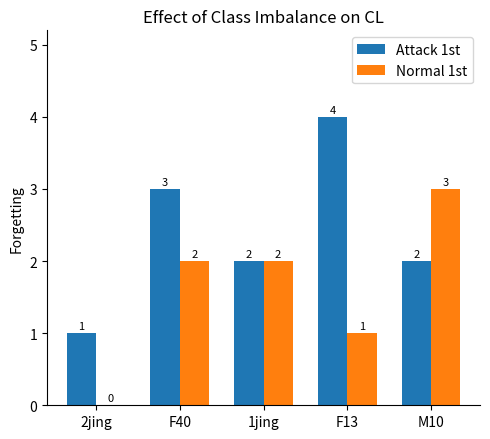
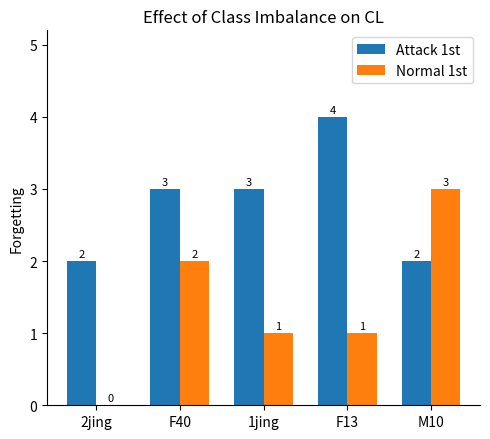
  {
    "Attack 1st": {
-     "2jing": 1,
+     "2jing": 2,
      "F40": 3,
-     "1jing": 2,
+     "1jing": 3,
      "F13": 4,
      "M10": 2
    },
    "Normal 1st": {
      "2jing": 0,
      "F40": 2,
-     "1jing": 2,
+     "1jing": 1,
      "F13": 1,
      "M10": 3
    }
  }
